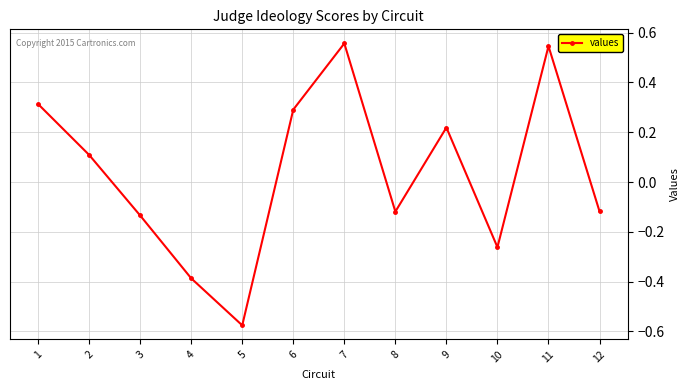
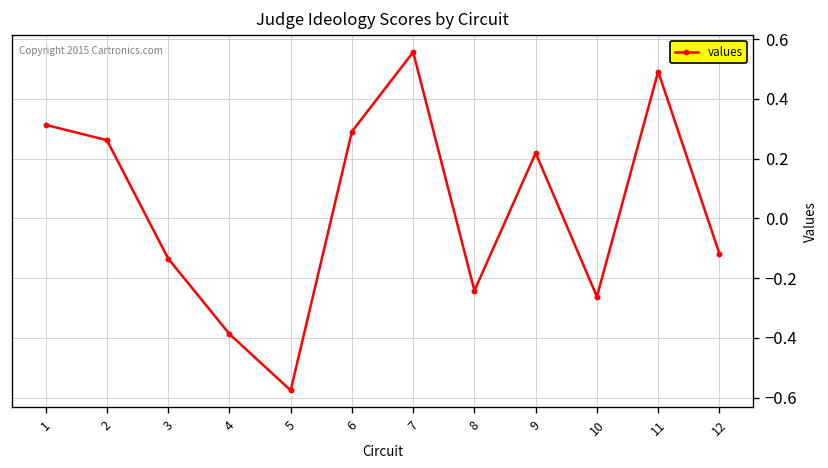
  {
    "1": 0.31,
-   "2": 0.11,
+   "2": 0.26,
    "3": -0.13,
    "4": -0.39,
    "5": -0.58,
    "6": 0.29,
    "7": 0.56,
-   "8": -0.12,
+   "8": -0.24,
    "9": 0.22,
    "10": -0.26,
-   "11": 0.55,
+   "11": 0.49,
    "12": -0.12
  }
